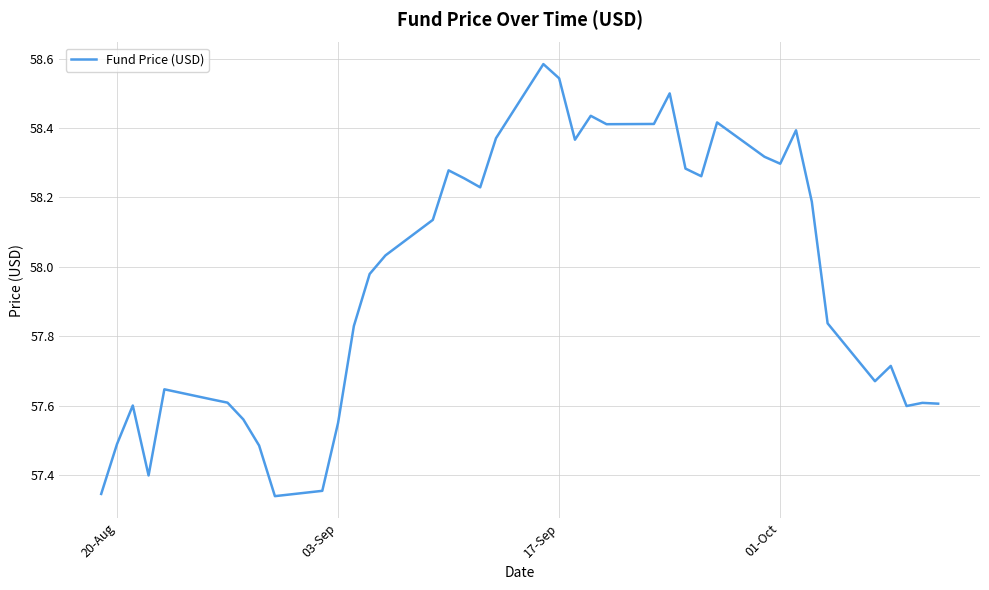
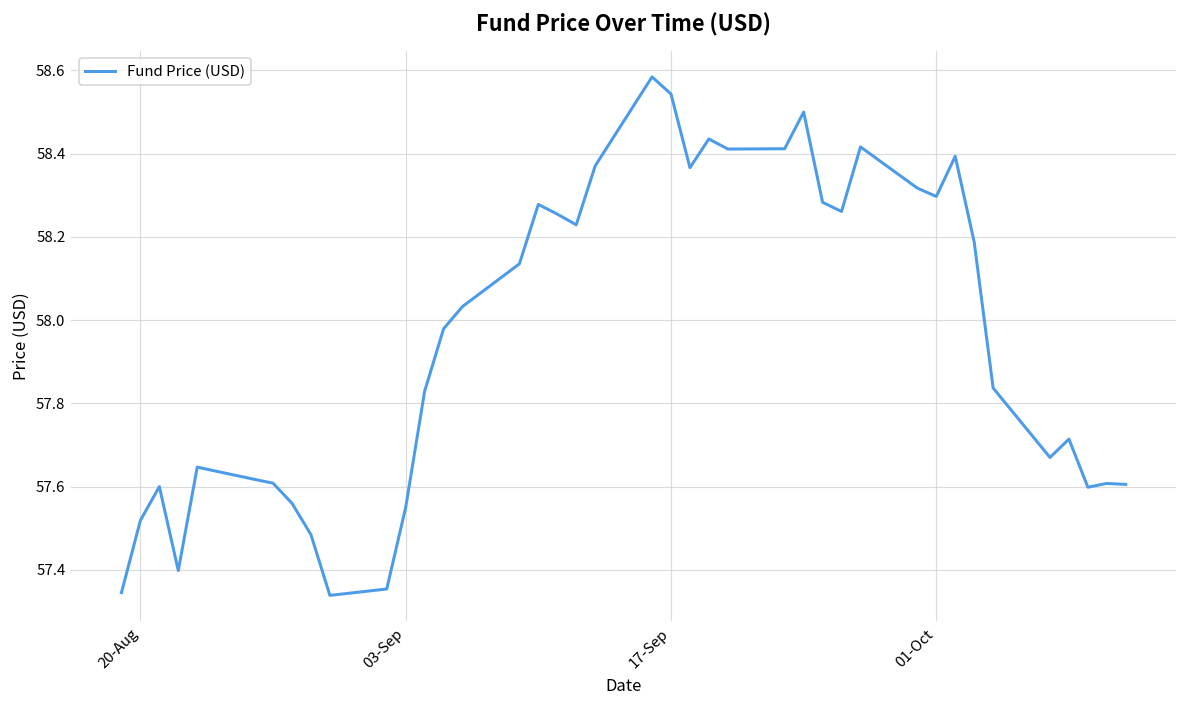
  {
-   "20-Aug": 57.49,
+   "20-Aug": 57.52,
    "03-Sep": 57.55,
    "17-Sep": 58.54,
    "01-Oct": 58.30
  }
